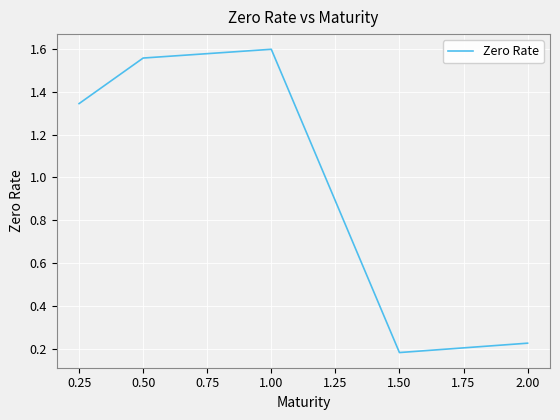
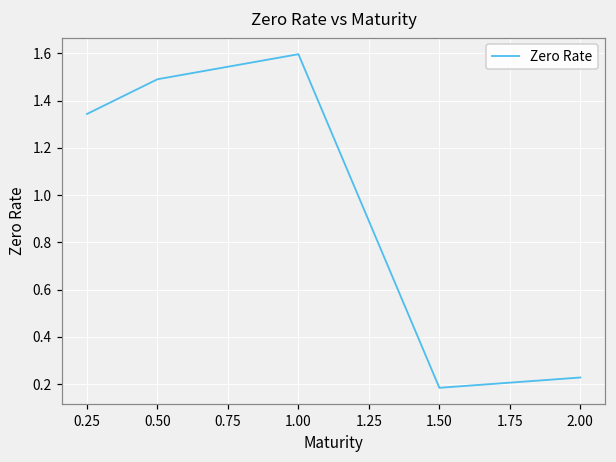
  {
    "0.25": 1.34,
-   "0.50": 1.56,
+   "0.50": 1.49,
    "1.00": 1.60,
    "1.50": 0.18,
    "2.00": 0.23
  }
